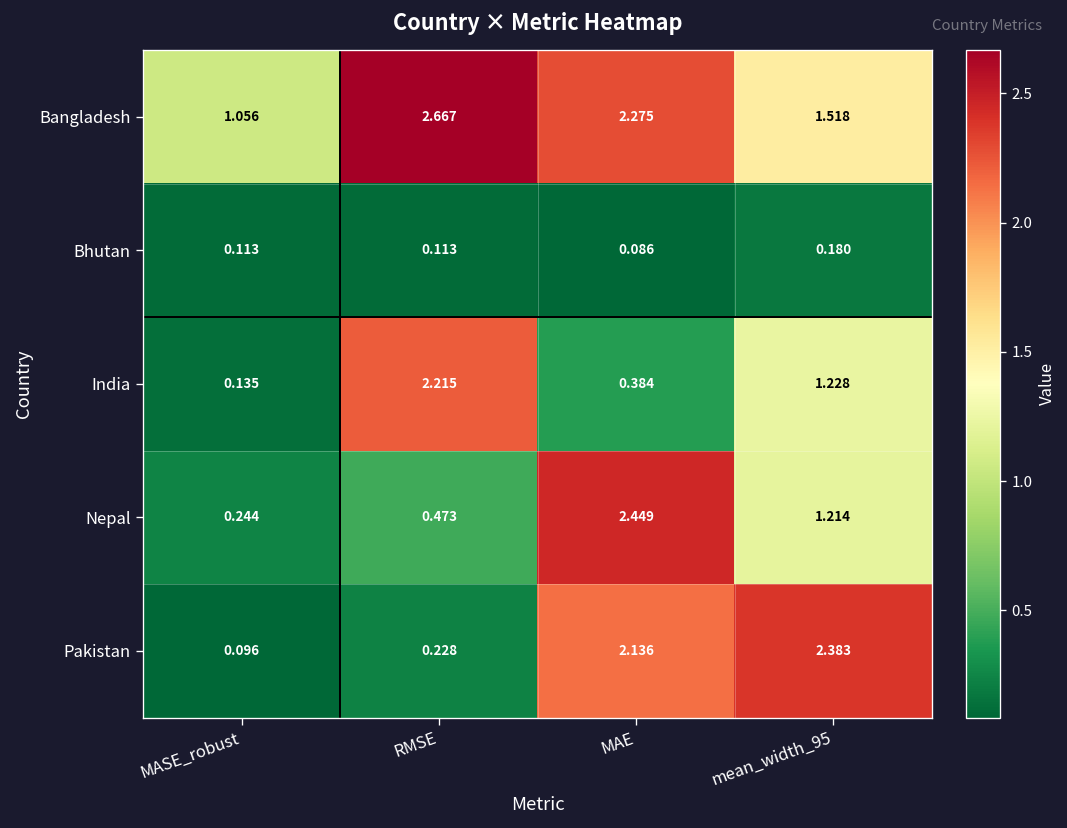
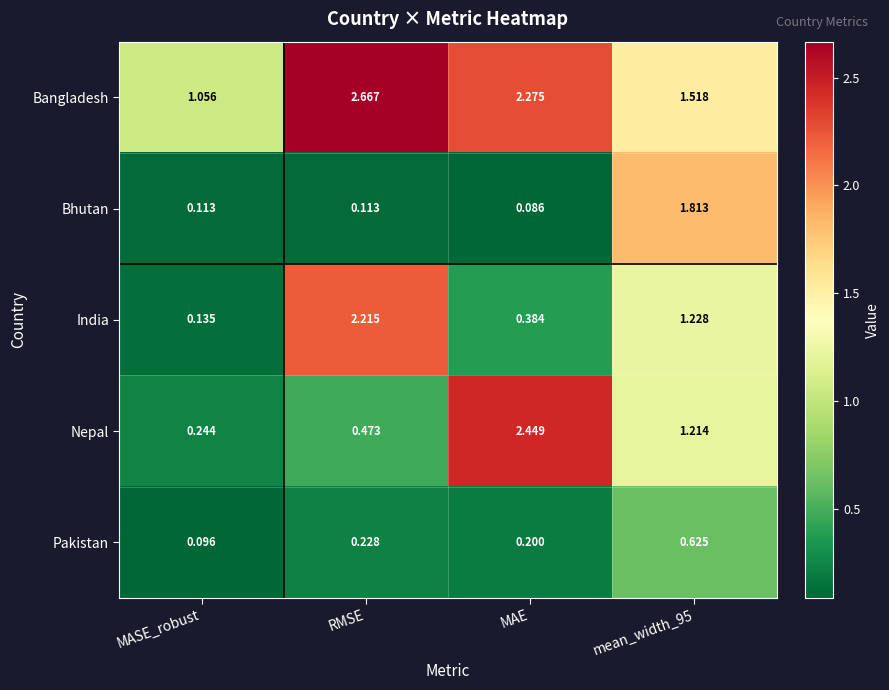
  {
    "Bangladesh": {
      "MASE_robust": 1.056,
      "RMSE": 2.667,
      "MAE": 2.275,
      "mean_width_95": 1.518
    },
    "Bhutan": {
      "MASE_robust": 0.113,
      "RMSE": 0.113,
      "MAE": 0.086,
-     "mean_width_95": 0.180
+     "mean_width_95": 1.813
    },
    "India": {
      "MASE_robust": 0.135,
      "RMSE": 2.215,
      "MAE": 0.384,
      "mean_width_95": 1.228
    },
    "Nepal": {
      "MASE_robust": 0.244,
      "RMSE": 0.473,
      "MAE": 2.449,
      "mean_width_95": 1.214
    },
    "Pakistan": {
      "MASE_robust": 0.096,
      "RMSE": 0.228,
-     "MAE": 2.136,
-     "mean_width_95": 2.383
+     "MAE": 0.200,
+     "mean_width_95": 0.625
    }
  }
